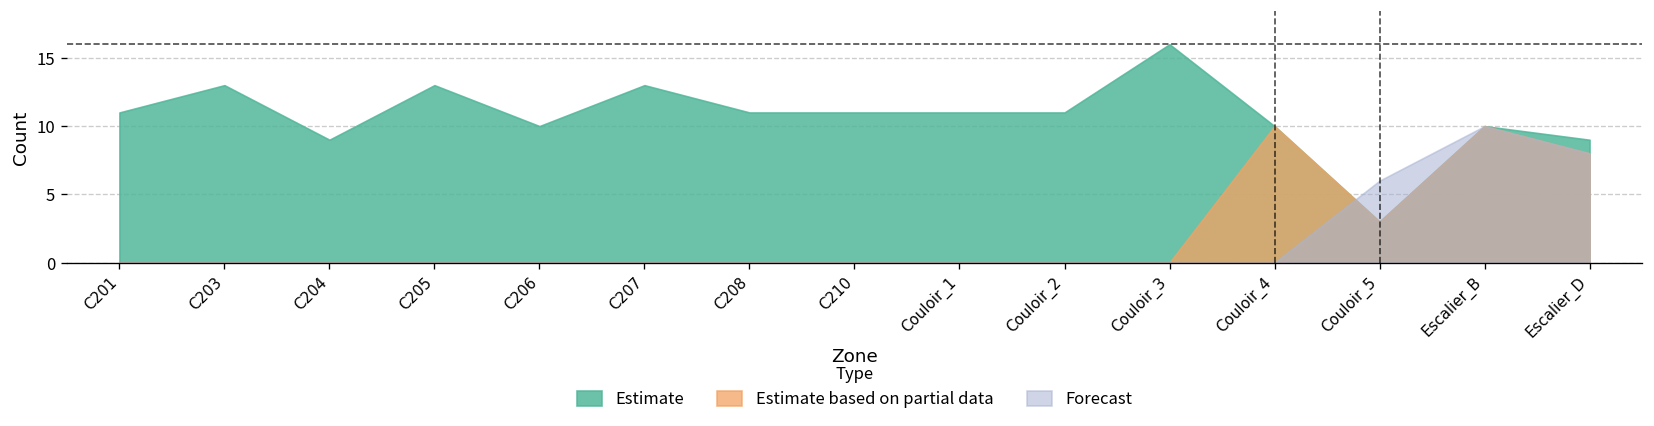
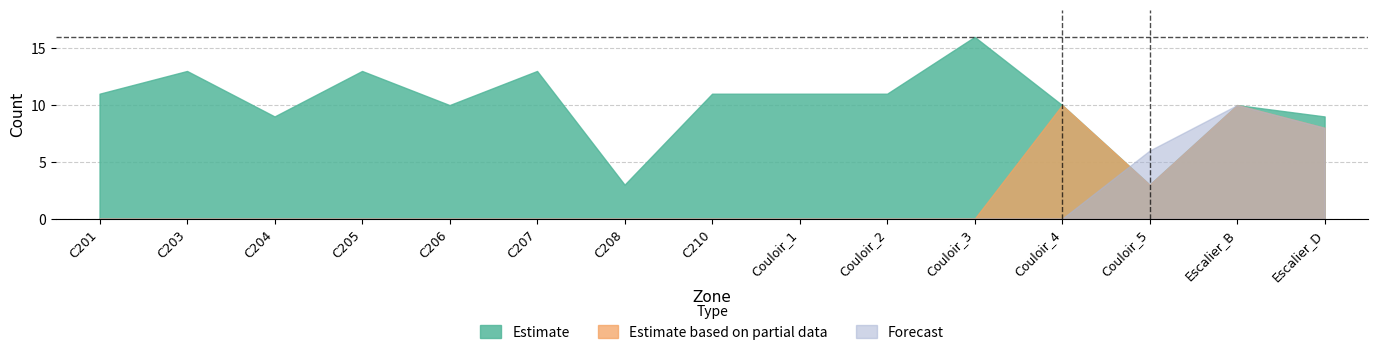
  {
    "Estimate": {
      "C201": 11,
      "C203": 13,
      "C204": 9,
      "C205": 13,
      "C206": 10,
      "C207": 13,
-     "C208": 11,
+     "C208": 3,
      "C210": 11,
      "Couloir_1": 11,
      "Couloir_2": 11,
      "Couloir_3": 16,
      "Escalier_D": 9
    },
    "Forecast": {
      "Couloir_4": 0,
      "Couloir_5": 6
    }
  }
